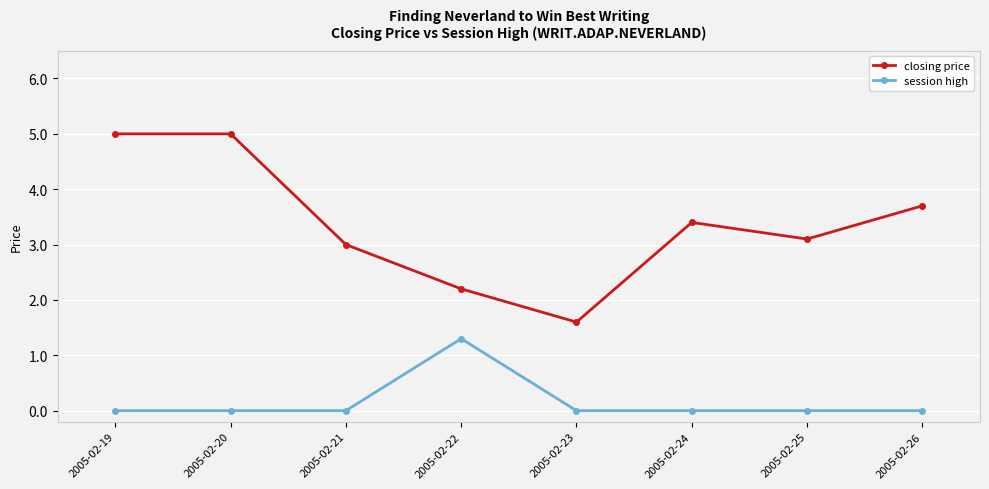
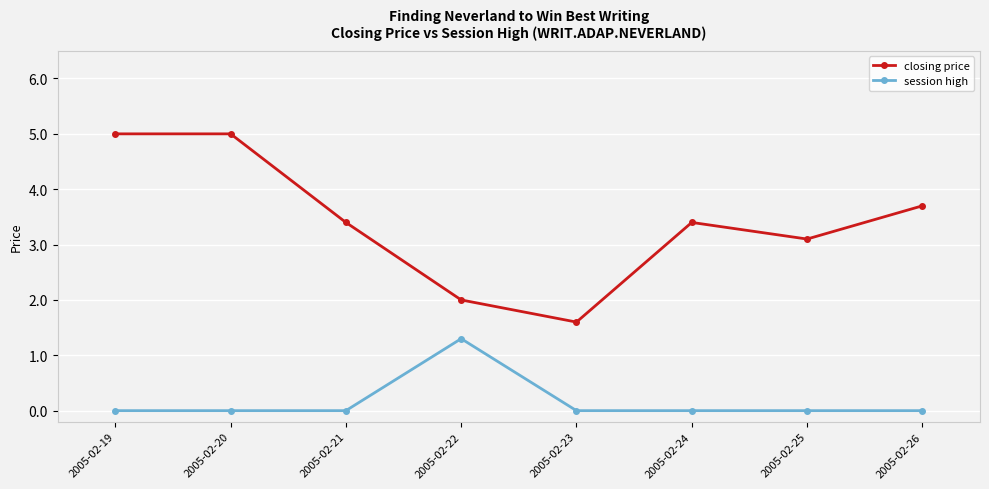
  {
    "closing price": {
      "2005-02-19": 5.0,
      "2005-02-20": 5.0,
-     "2005-02-21": 3.0,
-     "2005-02-22": 2.2,
+     "2005-02-21": 3.4,
+     "2005-02-22": 2.0,
      "2005-02-23": 1.6,
      "2005-02-24": 3.4,
      "2005-02-25": 3.1,
      "2005-02-26": 3.7
    },
    "session high": {
      "2005-02-19": 0.0,
      "2005-02-20": 0.0,
      "2005-02-21": 0.0,
      "2005-02-22": 1.3,
      "2005-02-23": 0.0,
      "2005-02-24": 0.0,
      "2005-02-25": 0.0,
      "2005-02-26": 0.0
    }
  }
